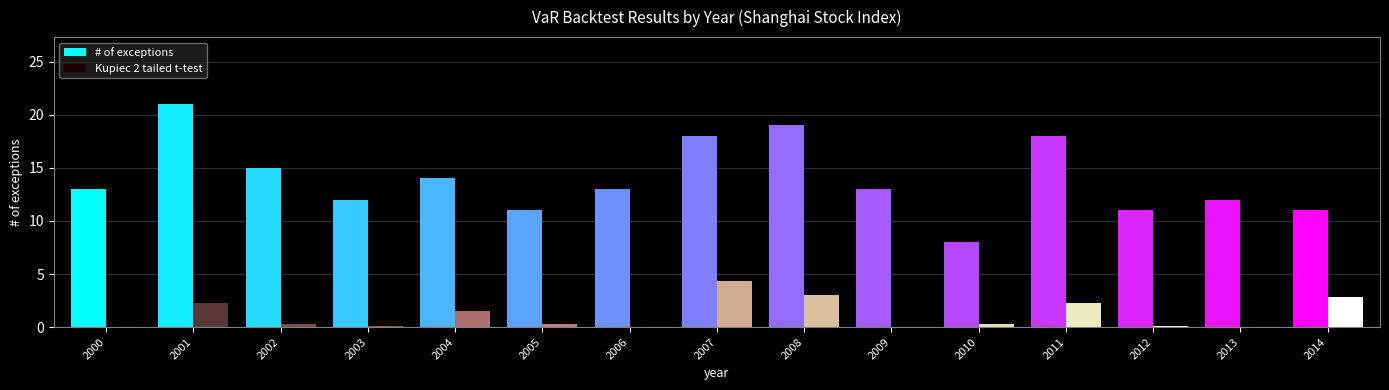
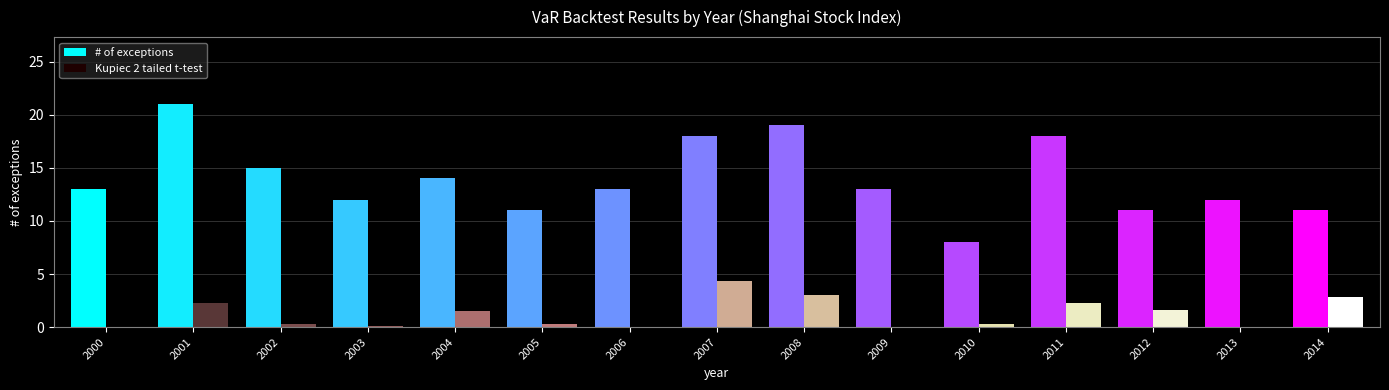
  {
    "# of exceptions": {
      "2000": 13.0,
      "2001": 21.0,
      "2002": 15.0,
      "2003": 12.0,
      "2004": 14.0,
      "2005": 11.0,
      "2006": 13.0,
      "2007": 18.0,
      "2008": 19.0,
      "2009": 13.0,
      "2010": 8.0,
      "2011": 18.0,
      "2012": 11.0,
      "2013": 12.0,
      "2014": 11.0
    },
    "Kupiec 2 tailed t-test": {
      "2000": 0.0,
      "2001": 2.3,
      "2002": 0.3,
      "2004": 1.5,
      "2005": 0.3,
      "2006": 0.0,
      "2007": 4.4,
      "2008": 3.0,
      "2010": 0.3,
      "2011": 2.3,
-     "2012": 0.1,
+     "2012": 1.6,
      "2014": 2.9
    }
  }
